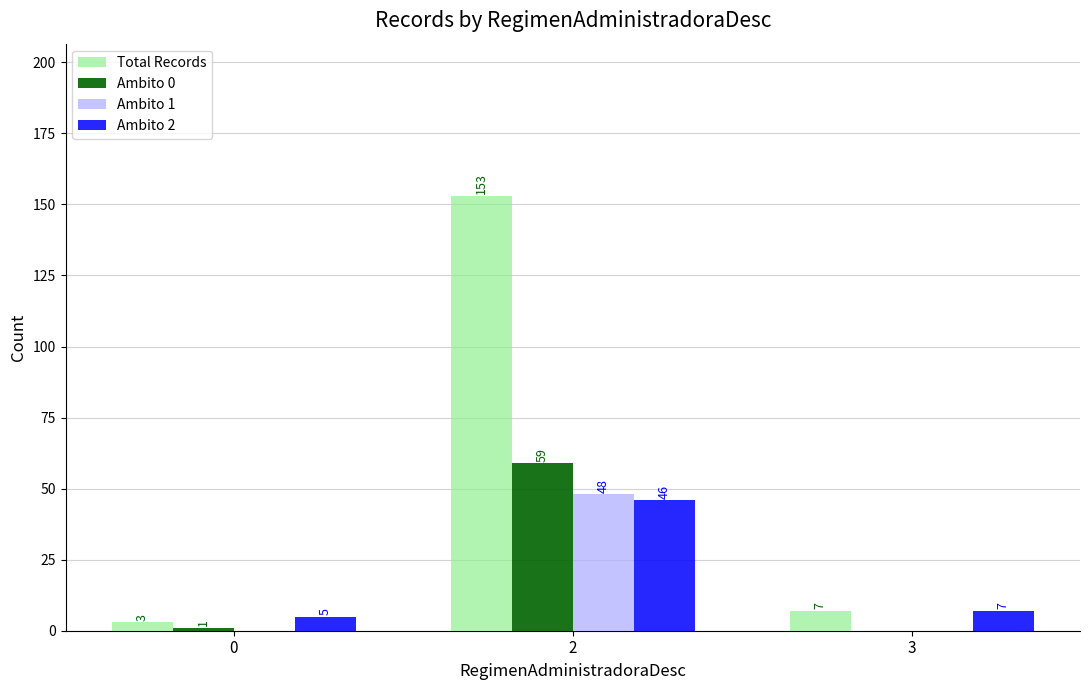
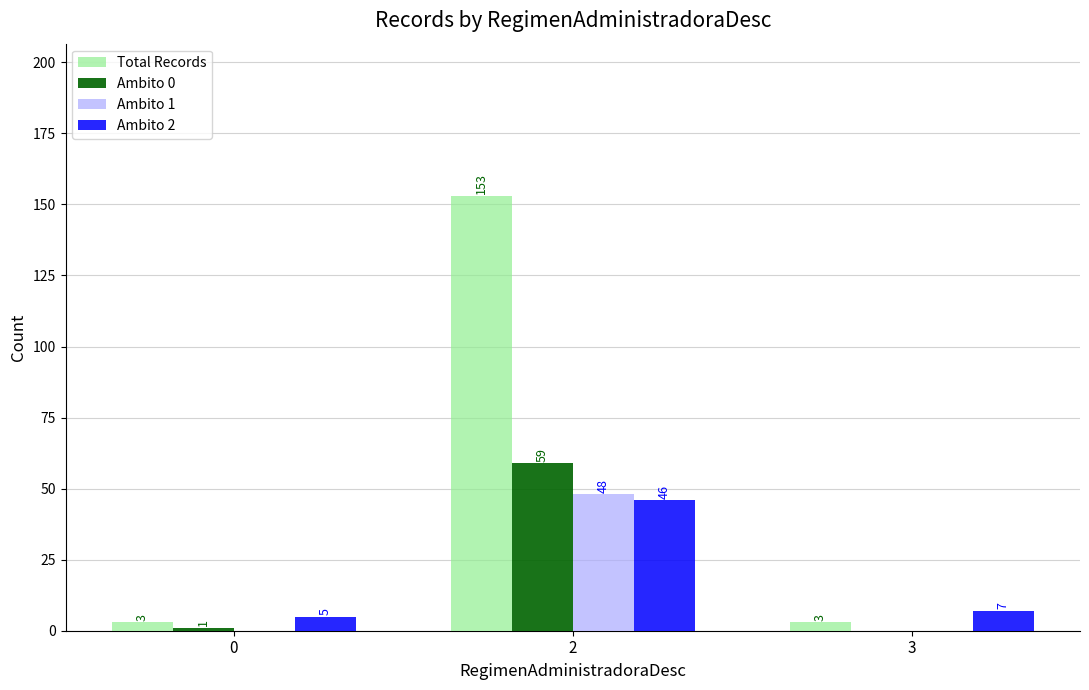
  {
    "Total Records": {
      "0": 3,
      "2": 153,
-     "3": 7
+     "3": 3
    },
    "Ambito 0": {
      "0": 1,
      "2": 59
    },
    "Ambito 1": {
      "2": 48
    },
    "Ambito 2": {
      "0": 5,
      "2": 46,
      "3": 7
    }
  }
